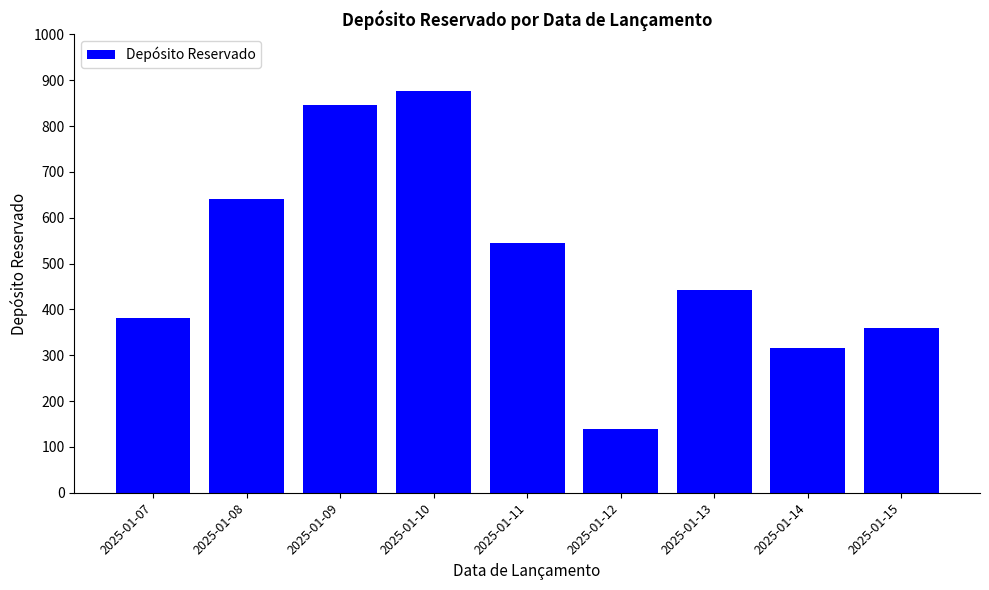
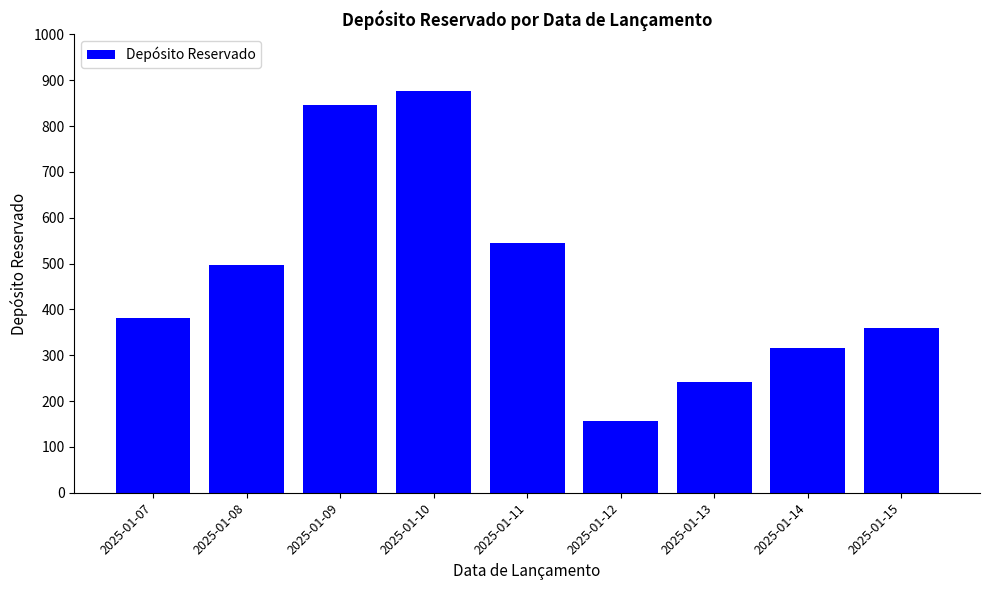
  {
    "2025-01-07": 380,
-   "2025-01-08": 640,
+   "2025-01-08": 500,
    "2025-01-09": 850,
    "2025-01-10": 880,
    "2025-01-11": 550,
-   "2025-01-12": 140,
-   "2025-01-13": 440,
+   "2025-01-12": 160,
+   "2025-01-13": 240,
    "2025-01-14": 320,
    "2025-01-15": 360
  }
